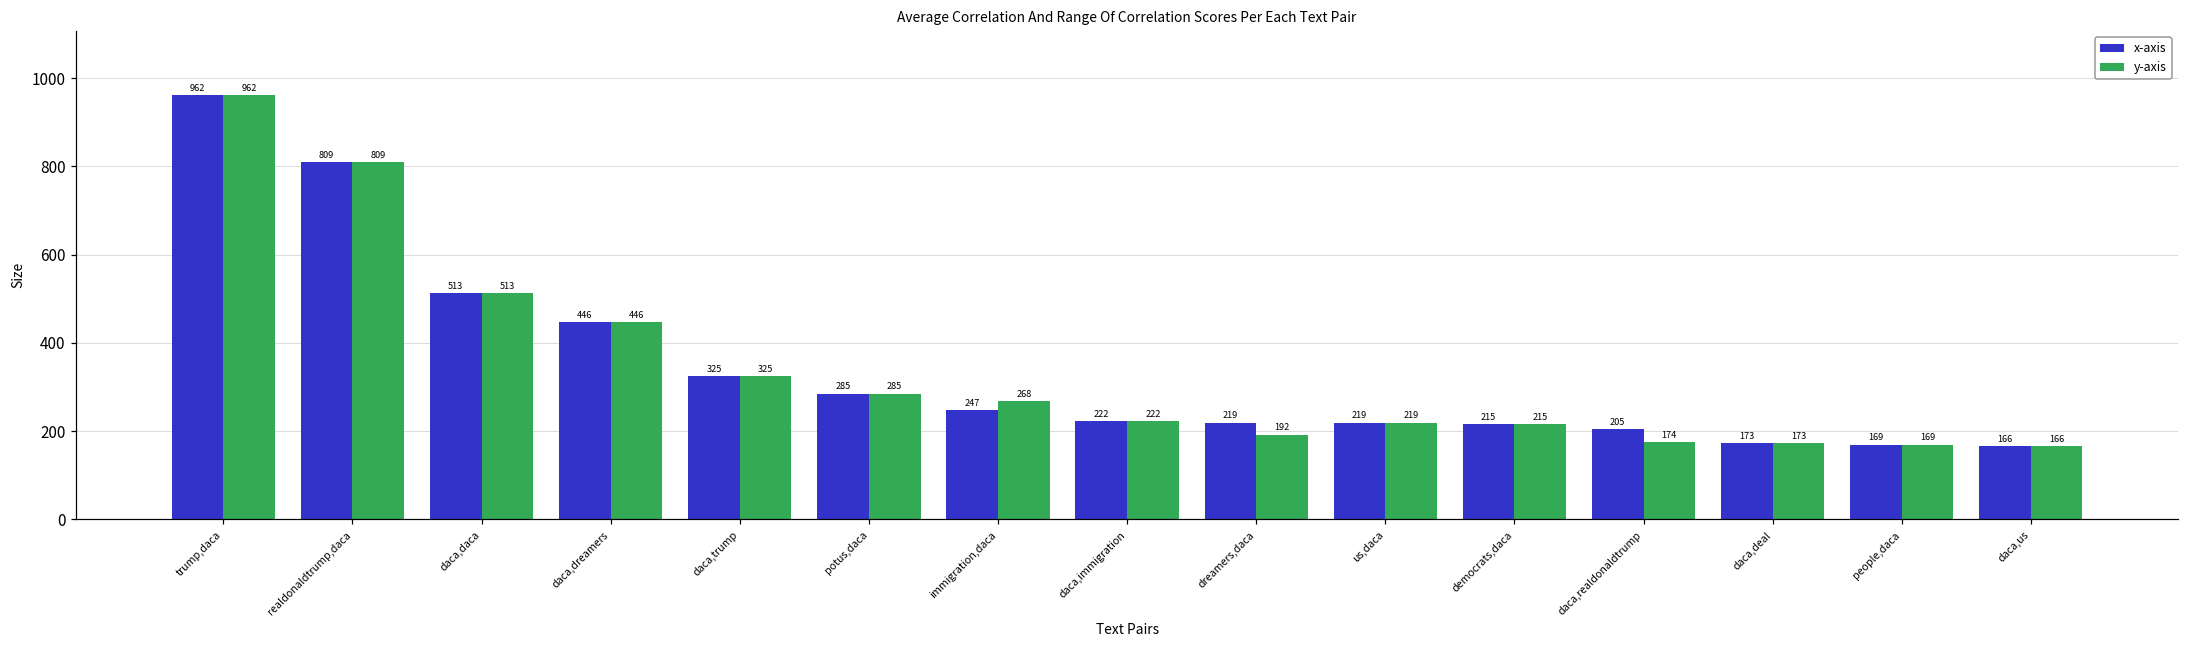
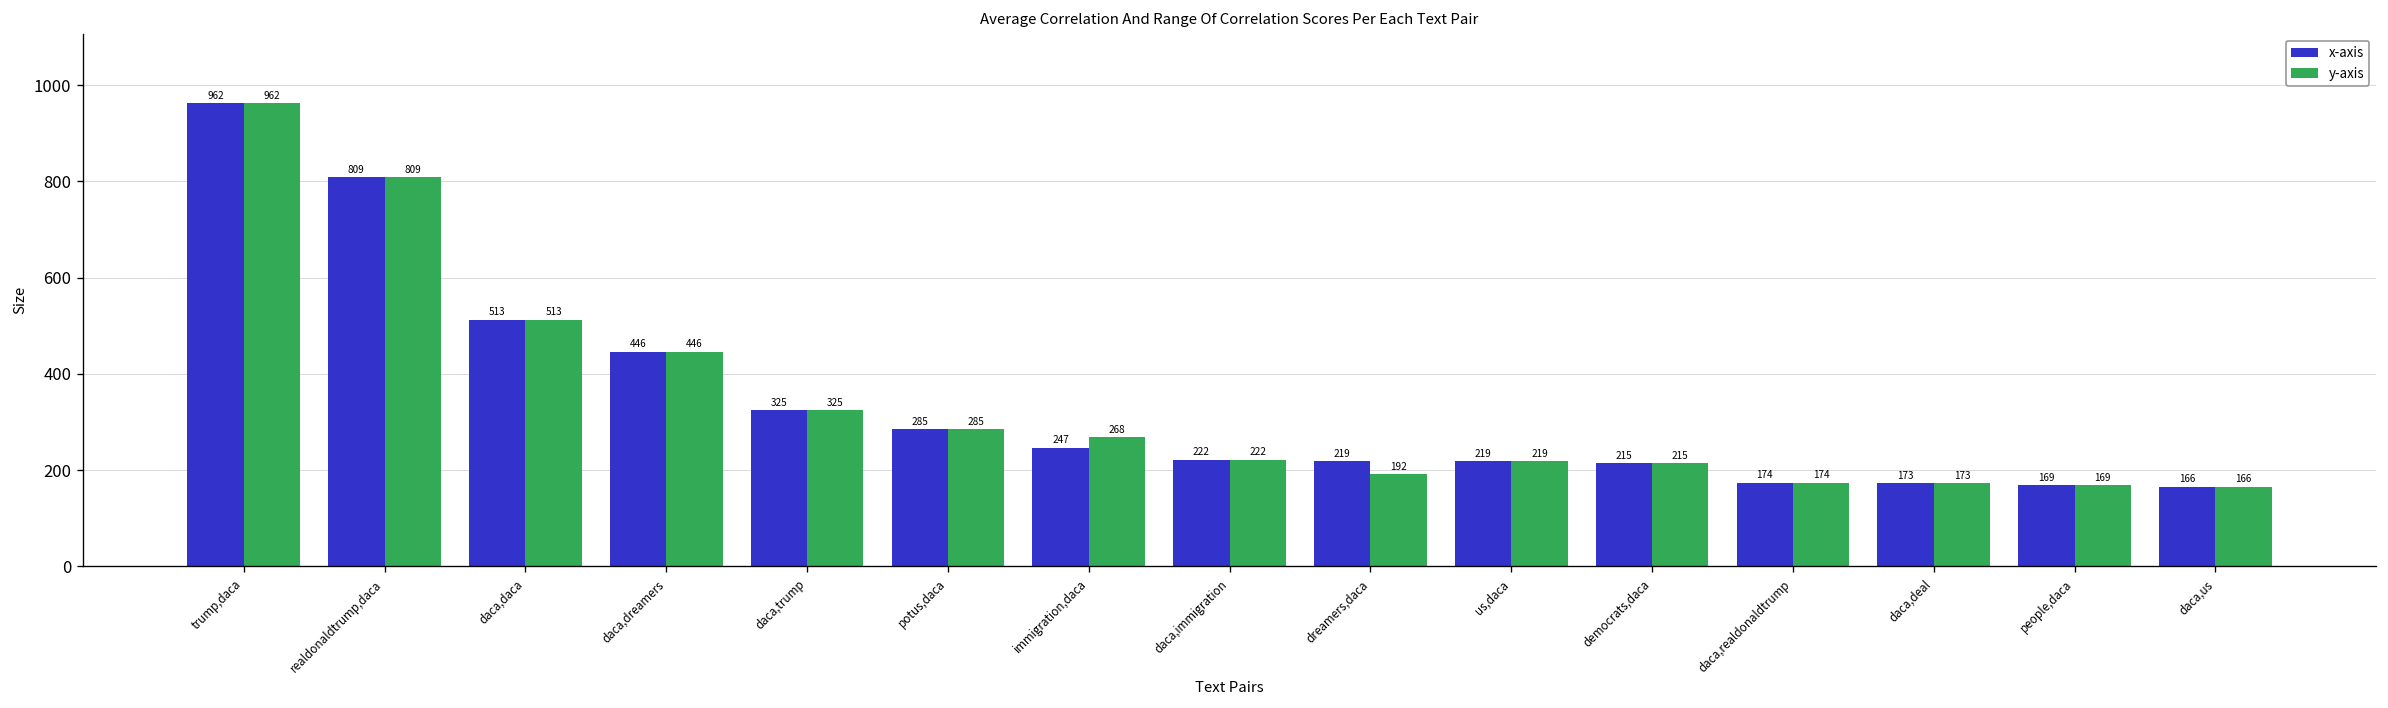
  {
    "x-axis": {
      "trump,daca": 962,
      "realdonaldtrump,daca": 809,
      "daca,daca": 513,
      "daca,dreamers": 446,
      "daca,trump": 325,
      "potus,daca": 285,
      "immigration,daca": 247,
      "daca,immigration": 222,
      "dreamers,daca": 219,
      "us,daca": 219,
      "democrats,daca": 215,
-     "daca,realdonaldtrump": 205,
+     "daca,realdonaldtrump": 174,
      "daca,deal": 173,
      "people,daca": 169,
      "daca,us": 166
    },
    "y-axis": {
      "trump,daca": 962,
      "realdonaldtrump,daca": 809,
      "daca,daca": 513,
      "daca,dreamers": 446,
      "daca,trump": 325,
      "potus,daca": 285,
      "immigration,daca": 268,
      "daca,immigration": 222,
      "dreamers,daca": 192,
      "us,daca": 219,
      "democrats,daca": 215,
      "daca,realdonaldtrump": 174,
      "daca,deal": 173,
      "people,daca": 169,
      "daca,us": 166
    }
  }
